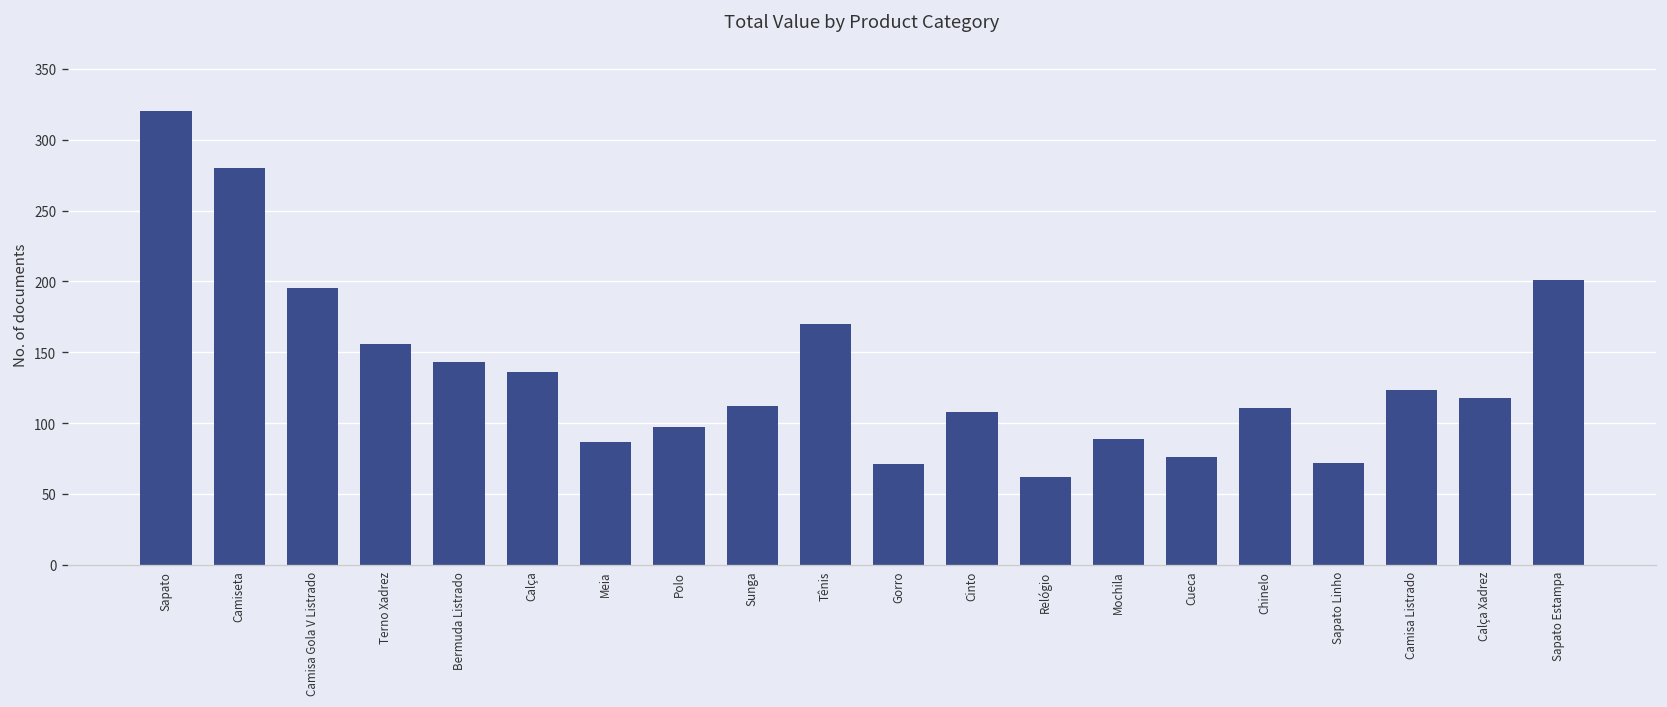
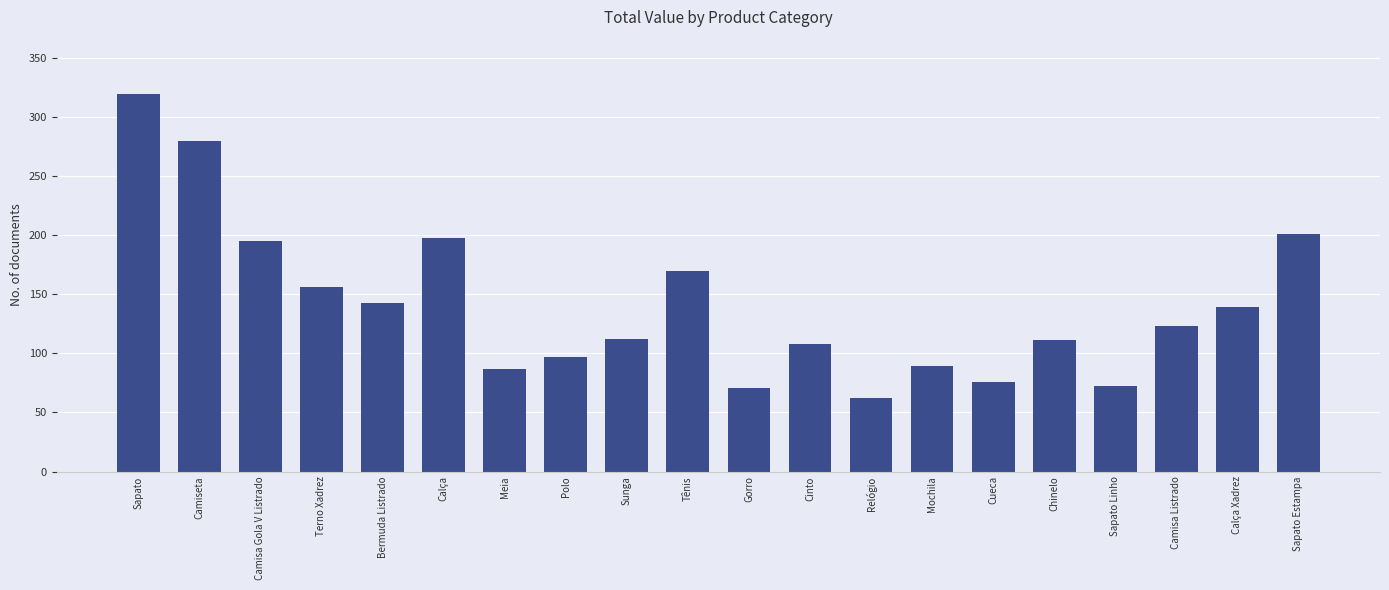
  {
    "Sapato": 320,
    "Camiseta": 280,
    "Camisa Gola V Listrado": 195,
    "Terno Xadrez": 156,
    "Bermuda Listrado": 143,
-   "Calça": 136,
+   "Calça": 198,
    "Meia": 87,
    "Polo": 97,
    "Sunga": 112,
    "Tênis": 170,
    "Gorro": 71,
    "Cinto": 108,
    "Relógio": 62,
    "Mochila": 89,
    "Cueca": 76,
    "Chinelo": 111,
    "Sapato Linho": 72,
    "Camisa Listrado": 123,
-   "Calça Xadrez": 118,
+   "Calça Xadrez": 139,
    "Sapato Estampa": 201
  }
